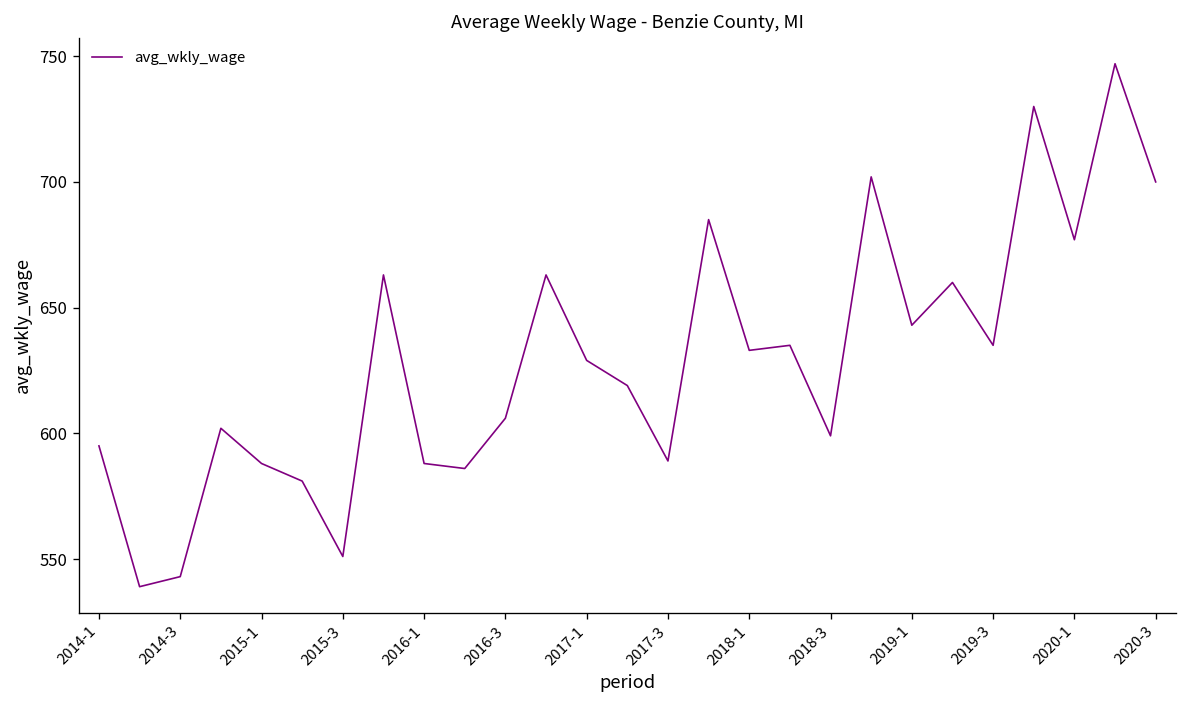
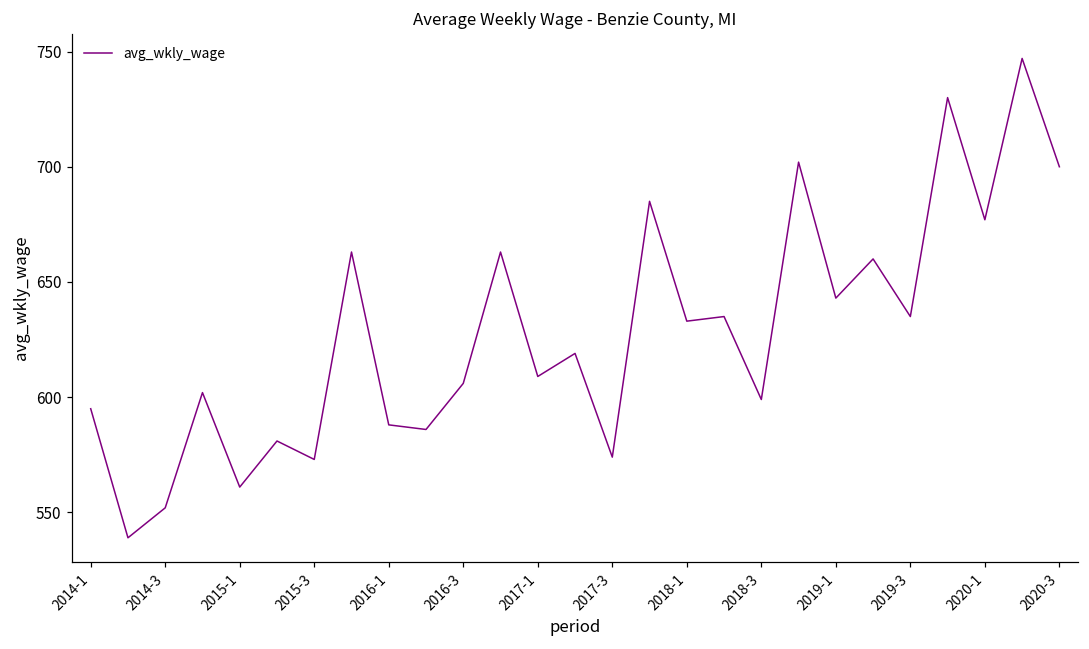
  {
    "2014-1": 595,
-   "2014-3": 543,
-   "2015-1": 588,
-   "2015-3": 551,
+   "2014-3": 552,
+   "2015-1": 561,
+   "2015-3": 573,
    "2016-1": 588,
    "2016-3": 606,
-   "2017-1": 629,
-   "2017-3": 589,
+   "2017-1": 609,
+   "2017-3": 574,
    "2018-1": 633,
    "2018-3": 599,
    "2019-1": 643,
    "2019-3": 635,
    "2020-1": 677,
    "2020-3": 700
  }
